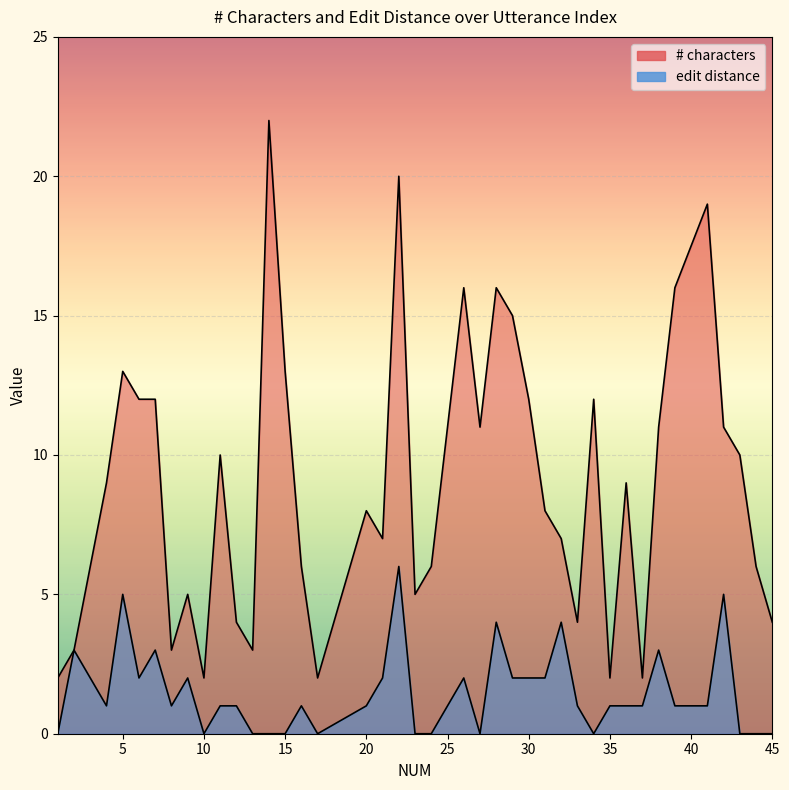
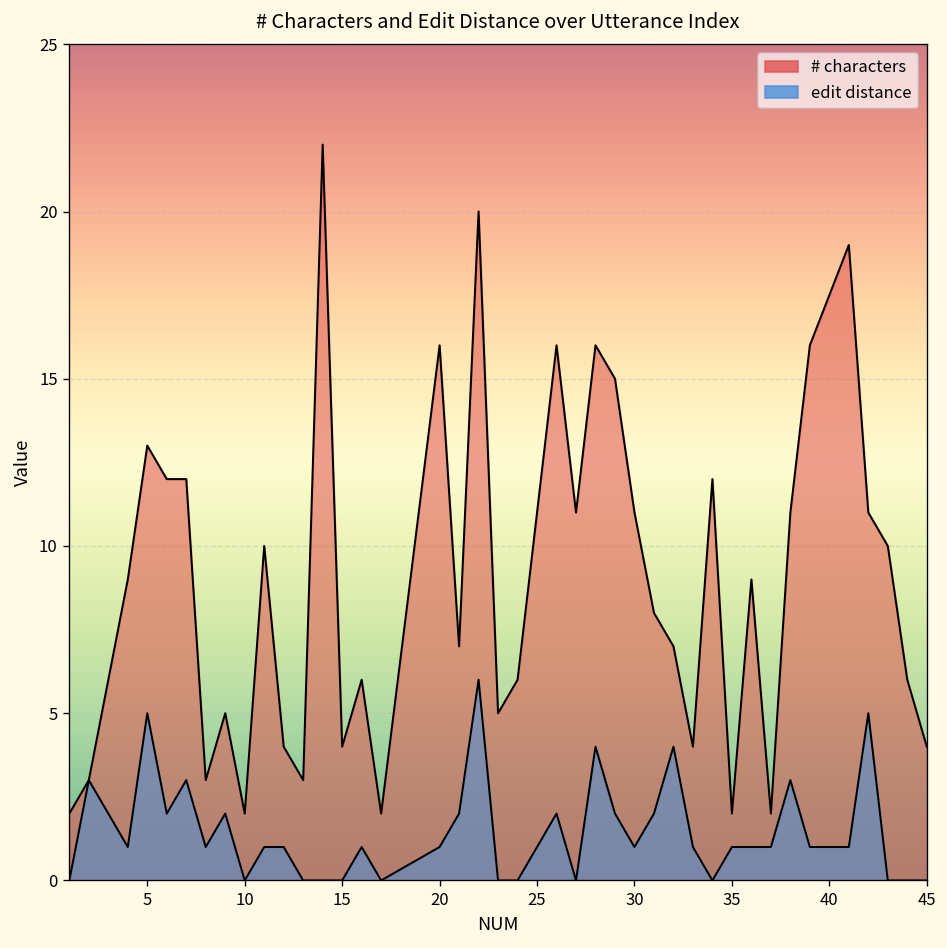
  {
    "# characters": {
      "5": 13,
      "10": 2,
-     "15": 13,
-     "20": 8,
-     "30": 12,
+     "15": 4,
+     "20": 16,
+     "30": 11,
      "35": 2,
      "45": 4
    },
    "edit distance": {
      "5": 5,
      "10": 0,
      "15": 0,
      "20": 1,
-     "30": 2,
+     "30": 1,
      "35": 1,
      "45": 0
    }
  }
